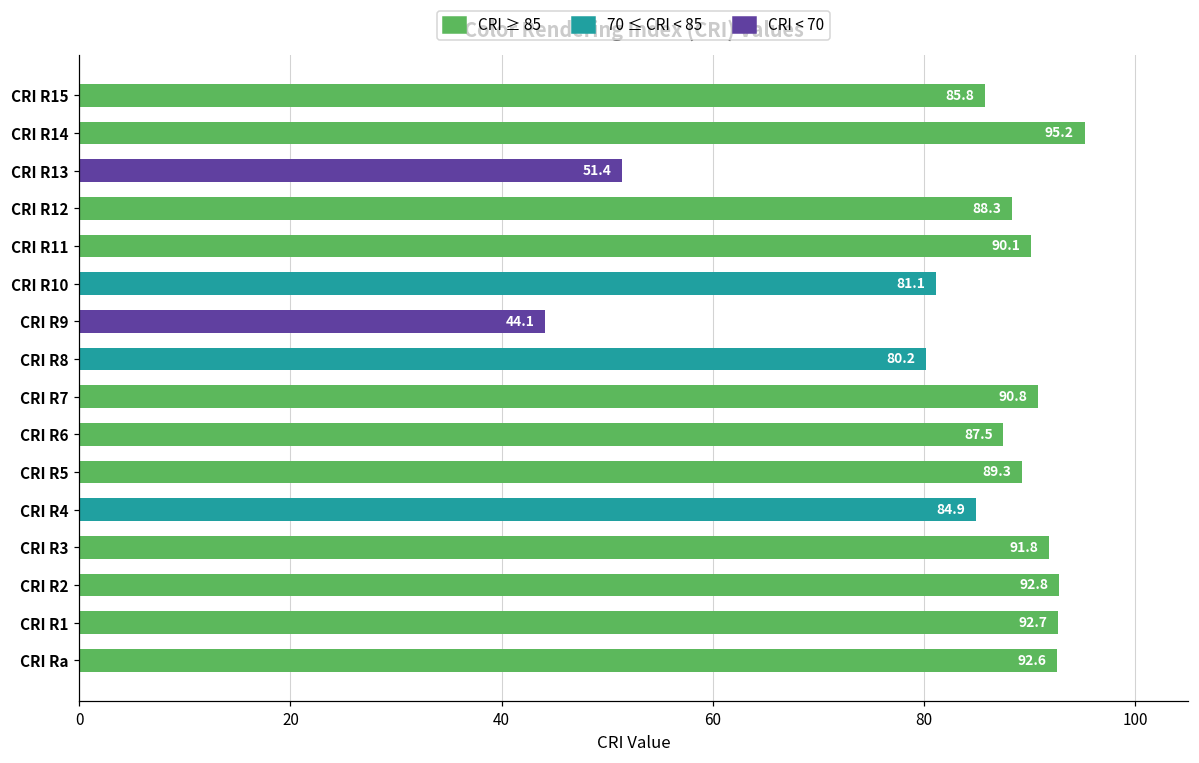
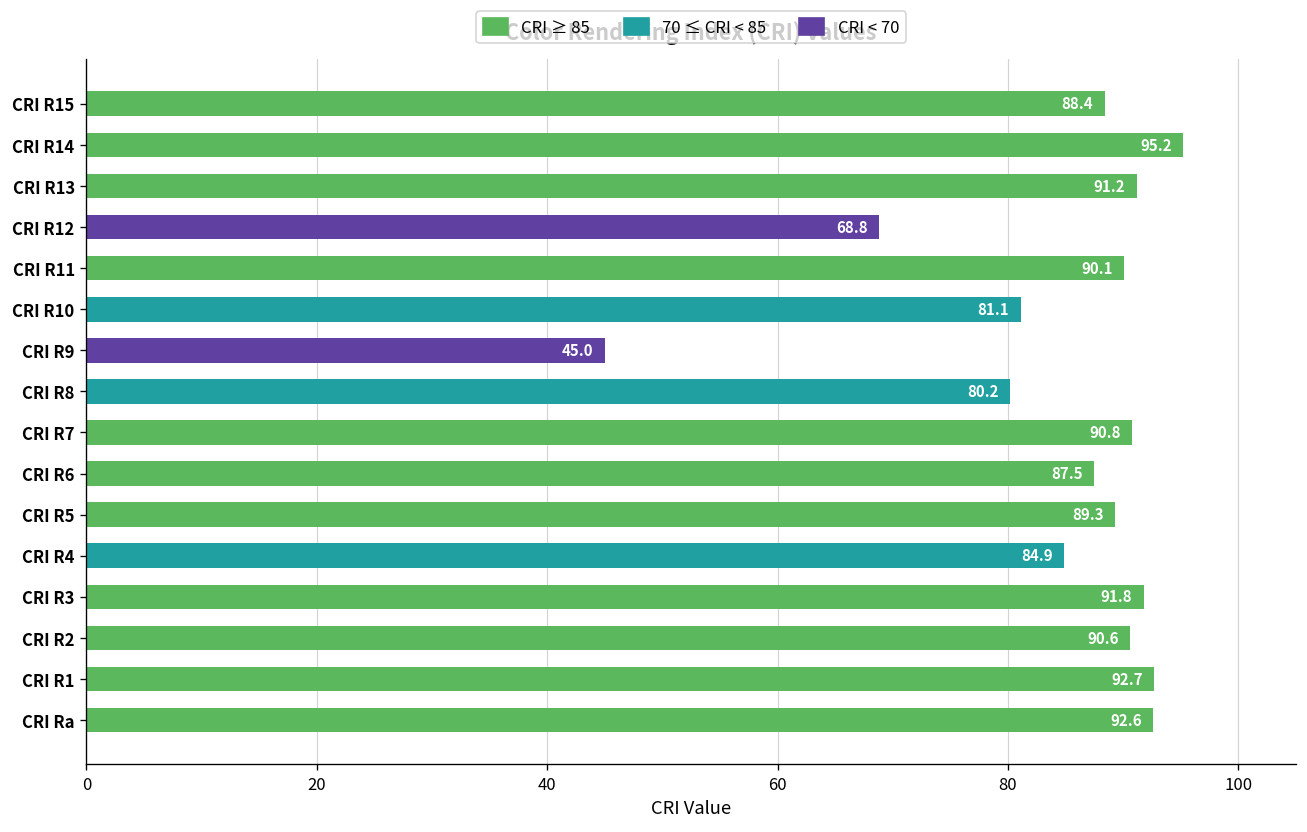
  {
-   "CRI R15": 85.8,
+   "CRI R15": 88.4,
    "CRI R14": 95.2,
-   "CRI R13": 51.4,
-   "CRI R12": 88.3,
+   "CRI R13": 91.2,
+   "CRI R12": 68.8,
    "CRI R11": 90.1,
    "CRI R10": 81.1,
-   "CRI R9": 44.1,
+   "CRI R9": 45.0,
    "CRI R8": 80.2,
    "CRI R7": 90.8,
    "CRI R6": 87.5,
    "CRI R5": 89.3,
    "CRI R4": 84.9,
    "CRI R3": 91.8,
-   "CRI R2": 92.8,
+   "CRI R2": 90.6,
    "CRI R1": 92.7,
    "CRI Ra": 92.6
  }
